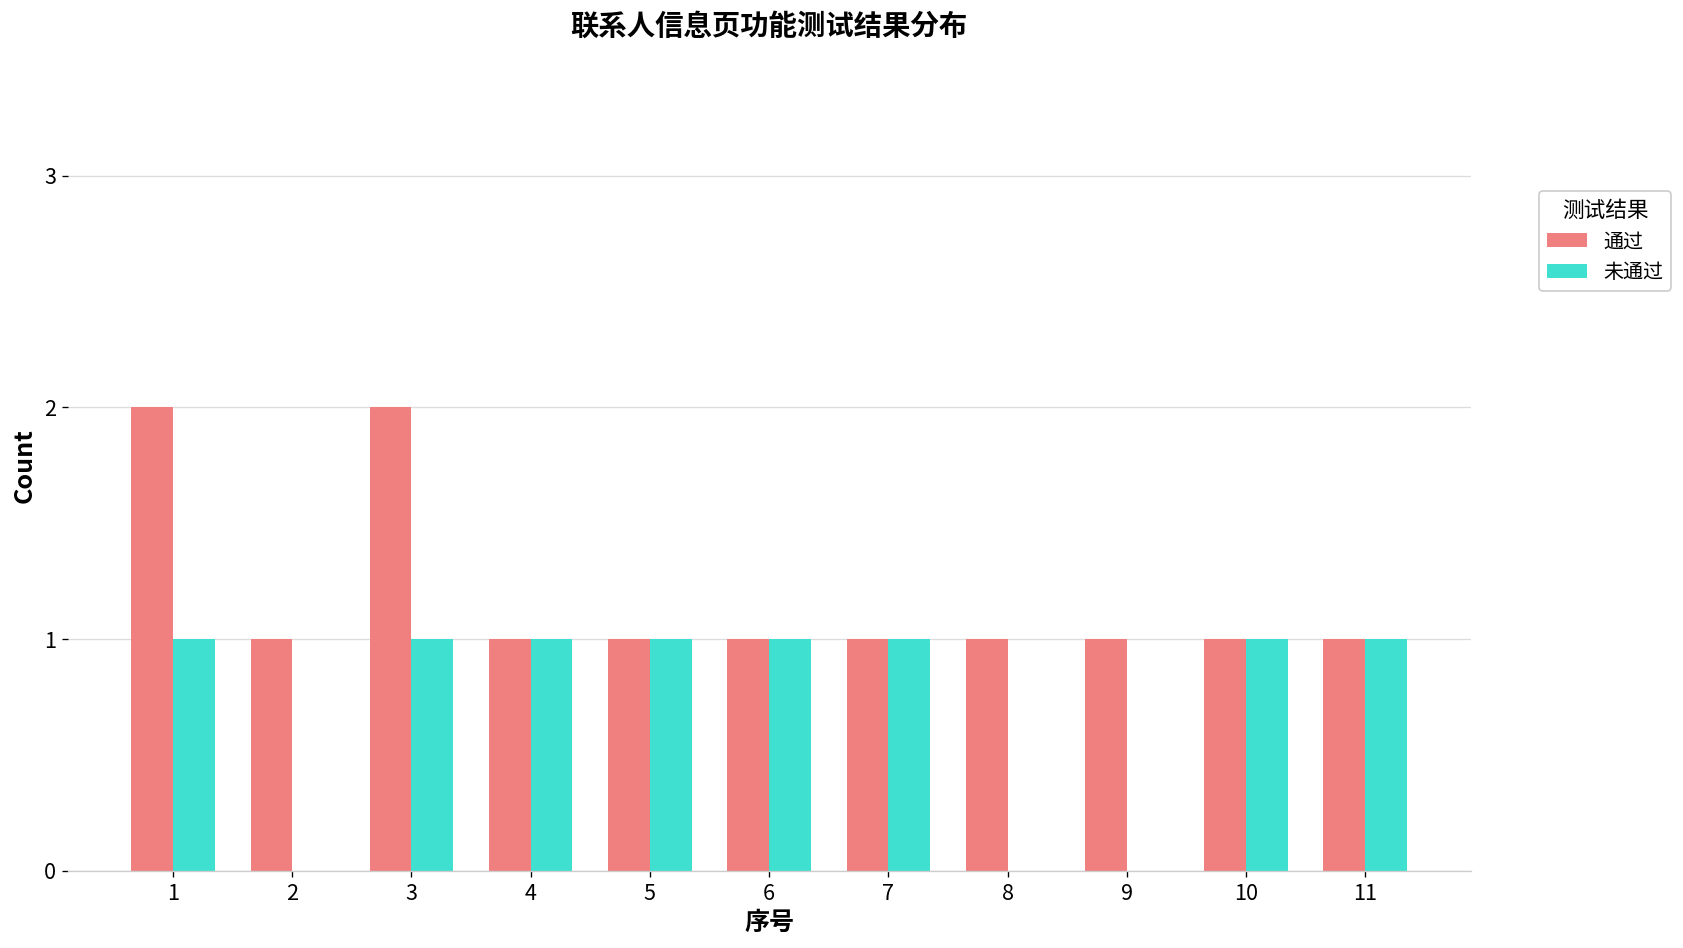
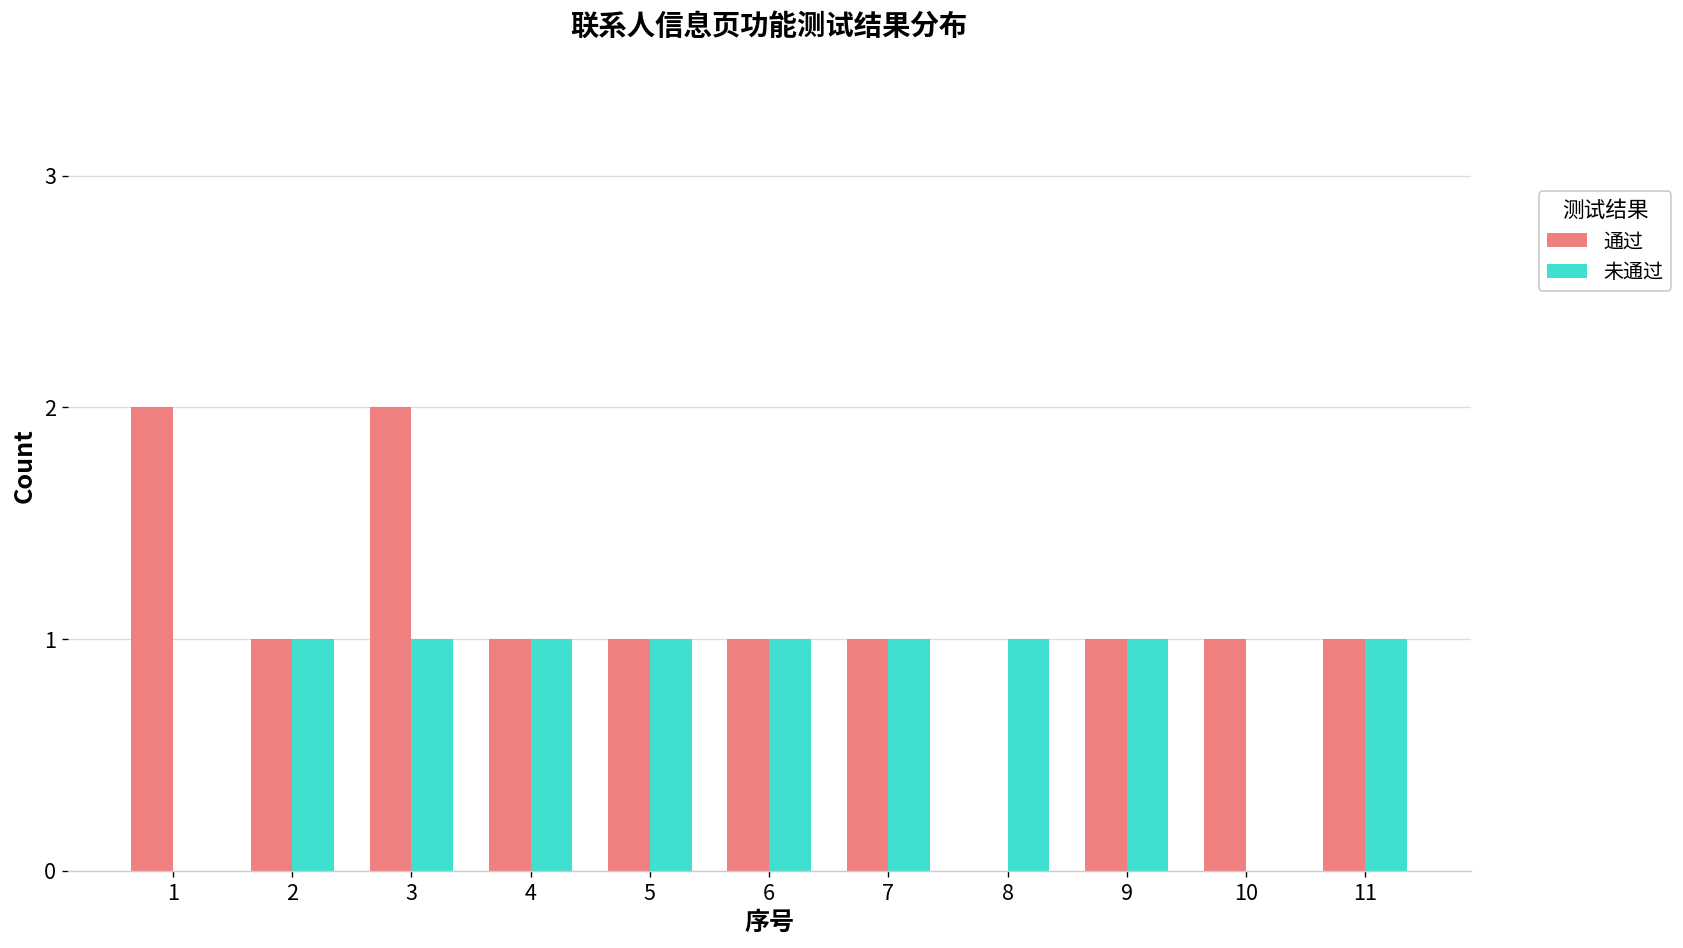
  {
    "通过": {
      "1": 2,
      "2": 1,
      "3": 2,
      "4": 1,
      "5": 1,
      "6": 1,
      "7": 1,
-     "8": 1,
+     "8": 0,
      "9": 1,
      "10": 1,
      "11": 1
    },
    "未通过": {
-     "1": 1,
-     "2": 0,
+     "1": 0,
+     "2": 1,
      "3": 1,
      "4": 1,
      "5": 1,
      "6": 1,
      "7": 1,
-     "8": 0,
-     "9": 0,
-     "10": 1,
+     "8": 1,
+     "9": 1,
+     "10": 0,
      "11": 1
    }
  }
